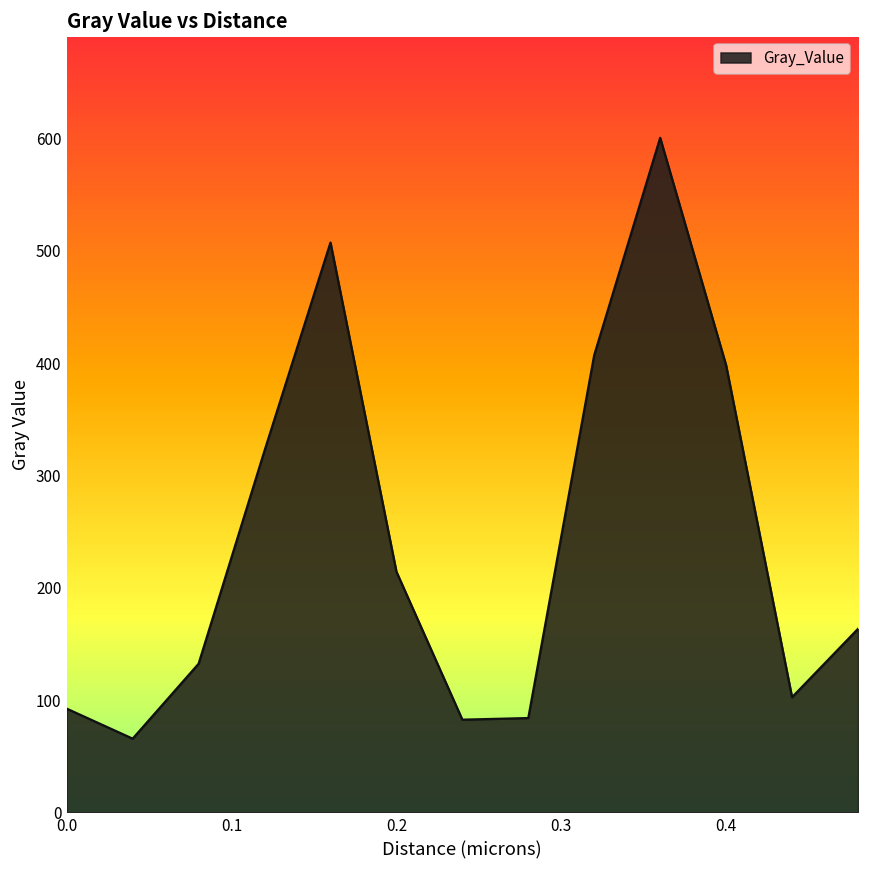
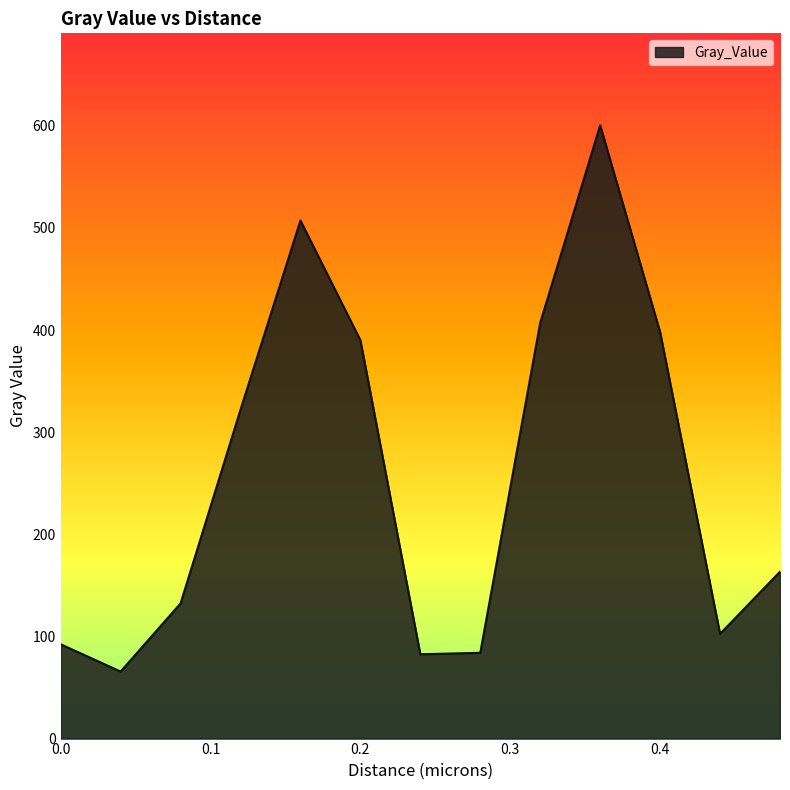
  {
    "0.0": 92,
-   "0.2": 214,
+   "0.2": 390,
    "0.4": 398
  }
